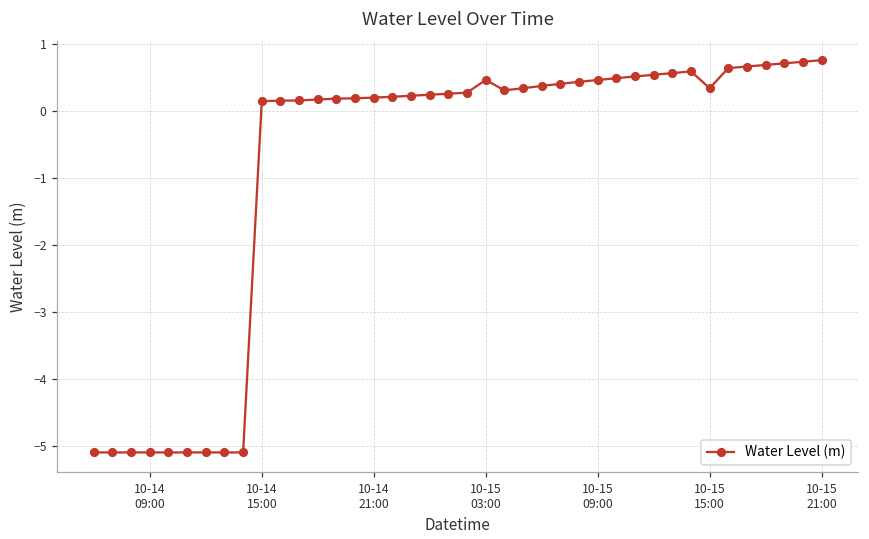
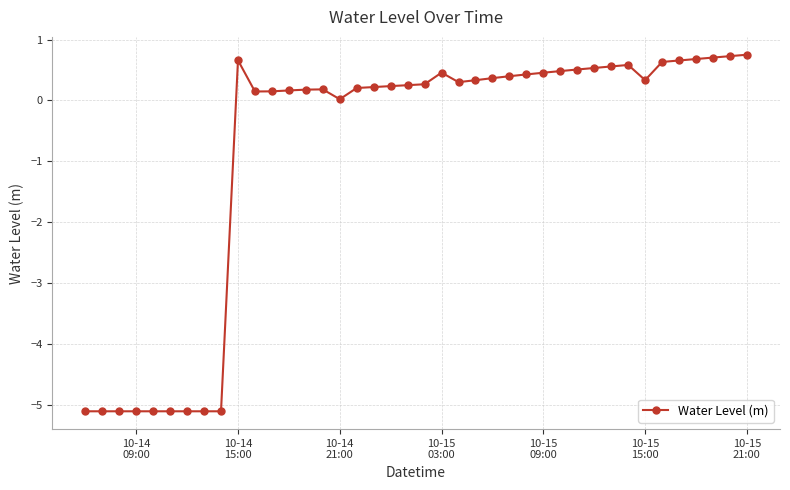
  {
    "10-14 09:00": -5.1,
-   "10-14 15:00": 0.1,
-   "10-14 21:00": 0.2,
+   "10-14 15:00": 0.7,
+   "10-14 21:00": 0.0,
    "10-15 03:00": 0.5,
    "10-15 09:00": 0.5,
    "10-15 15:00": 0.3,
    "10-15 21:00": 0.8
  }
